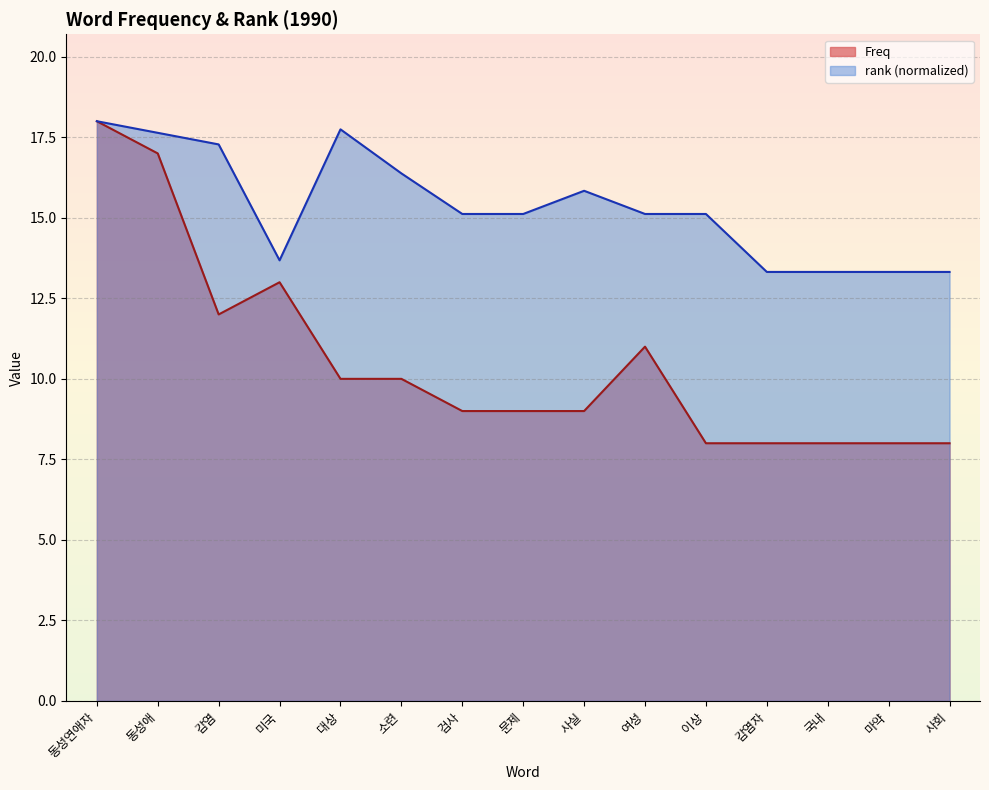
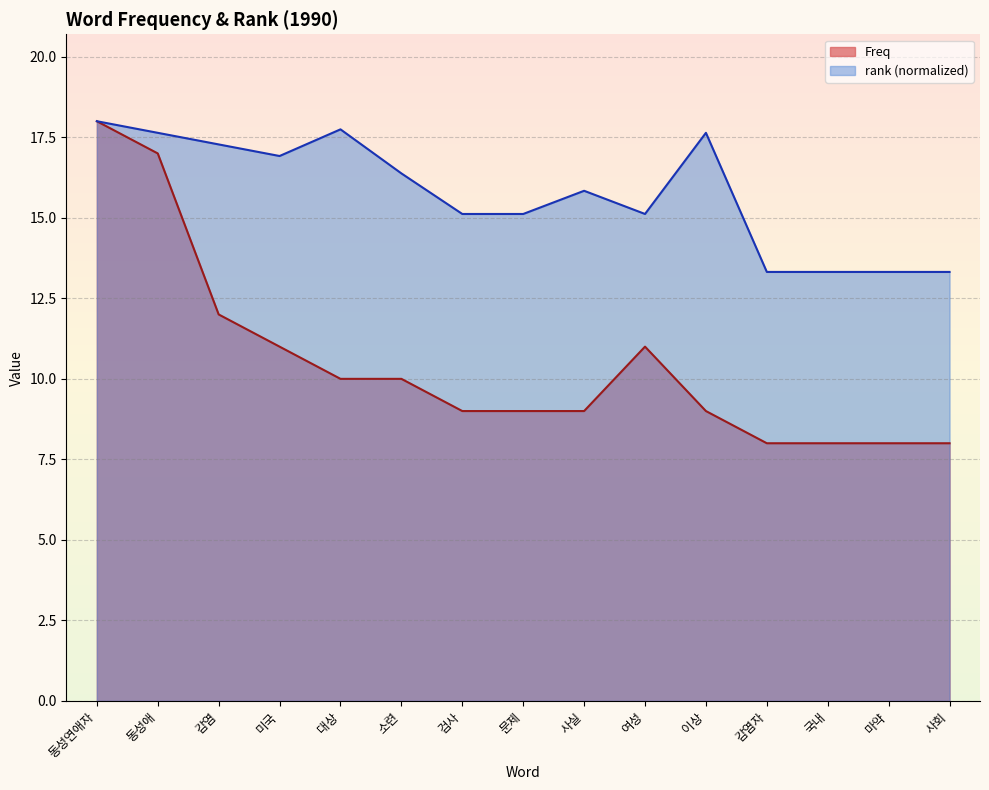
  {
    "Freq": {
      "동성애": 17,
      "감염": 12,
-     "미국": 13,
+     "미국": 11,
      "대상": 10,
      "소련": 10,
      "검사": 9,
      "문제": 9,
      "사실": 9,
      "여성": 11,
-     "이상": 8,
+     "이상": 9,
      "감염자": 8,
      "국내": 8,
      "마약": 8,
      "사회": 8
    },
    "rank (normalized)": {
      "동성애": 17.6,
      "감염": 17.3,
-     "미국": 13.7,
+     "미국": 16.9,
      "대상": 17.7,
      "소련": 16.4,
      "검사": 15.1,
      "문제": 15.1,
      "사실": 15.8,
      "여성": 15.1,
-     "이상": 15.1,
+     "이상": 17.6,
      "감염자": 13.3,
      "국내": 13.3,
      "마약": 13.3,
      "사회": 13.3
    }
  }
